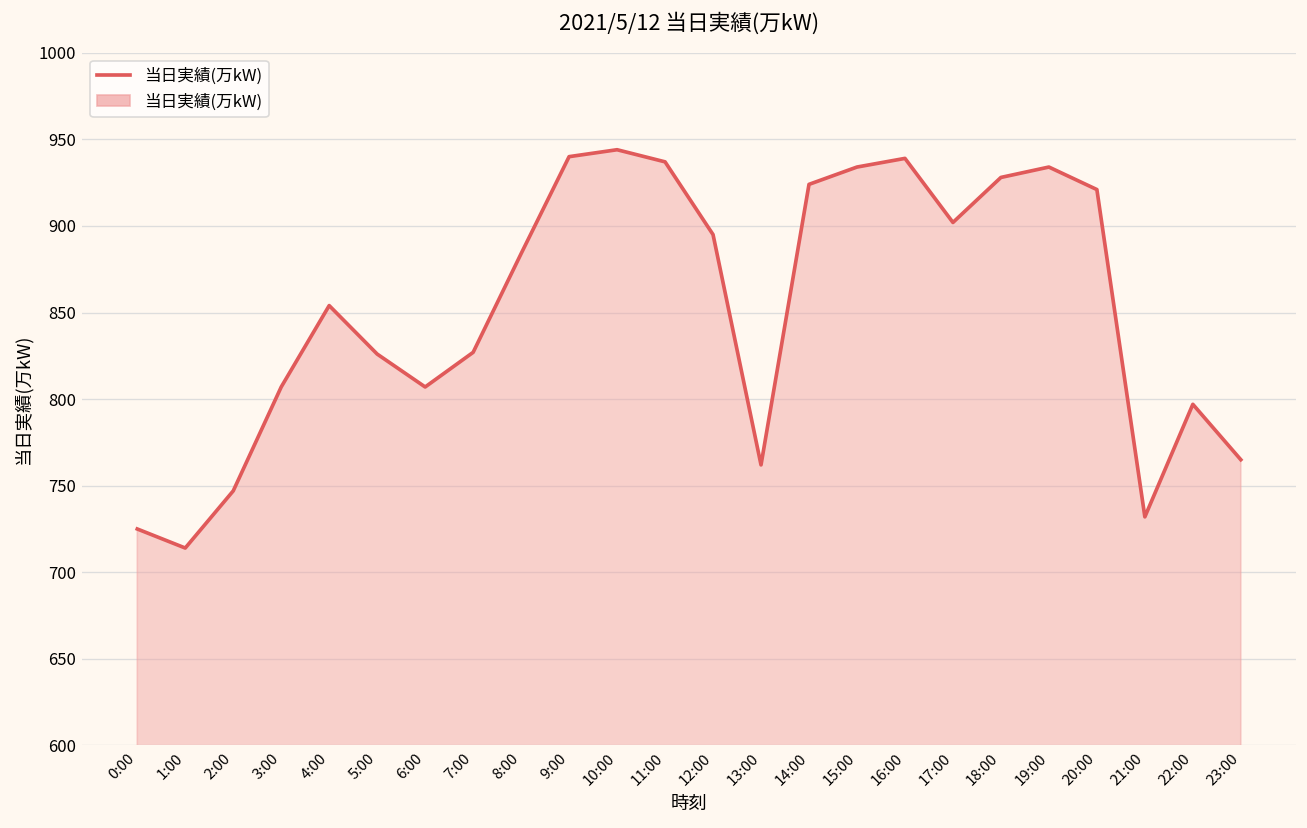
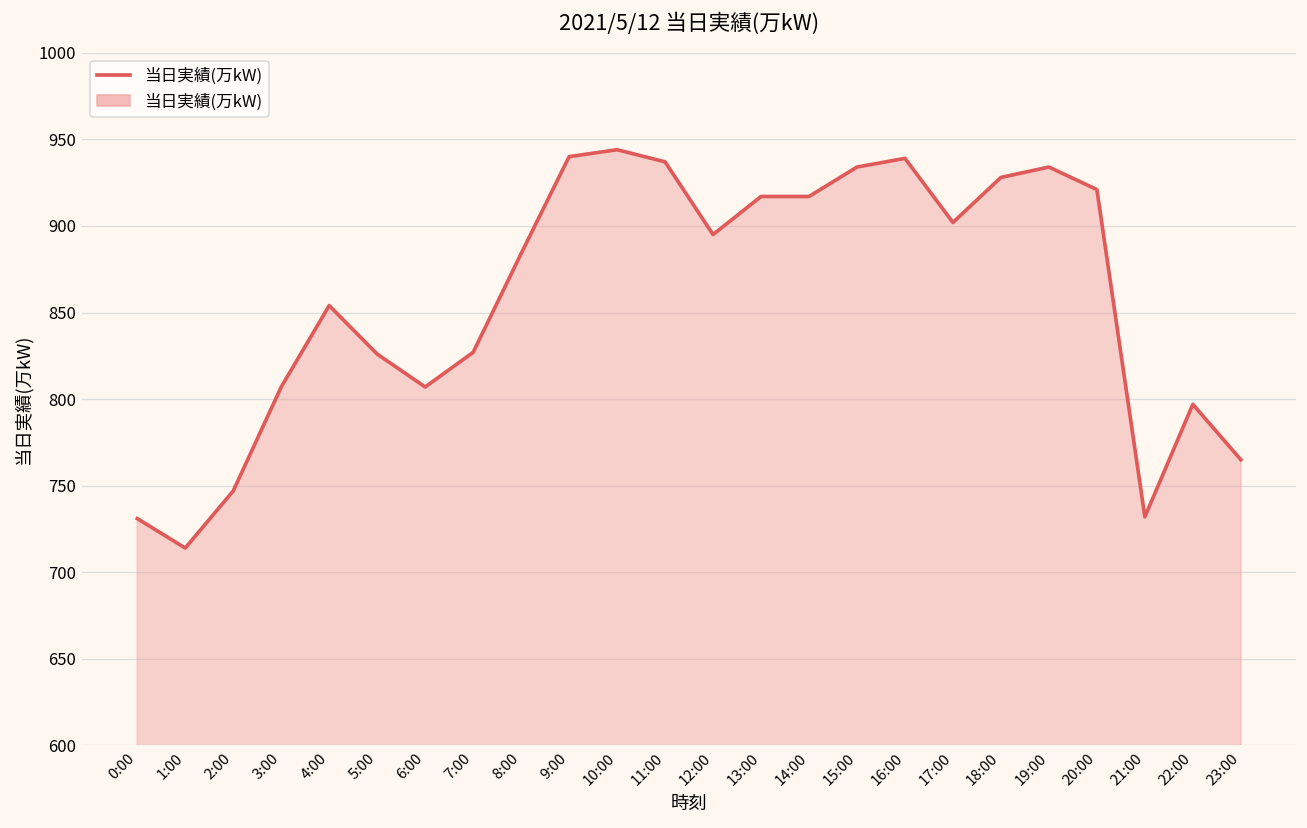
  {
-   "0:00": 725,
+   "0:00": 731,
    "1:00": 714,
    "2:00": 747,
    "3:00": 807,
    "4:00": 854,
    "5:00": 826,
    "6:00": 807,
    "7:00": 827,
    "8:00": 884,
    "9:00": 940,
    "10:00": 944,
    "11:00": 937,
    "12:00": 895,
-   "13:00": 762,
-   "14:00": 924,
+   "13:00": 917,
+   "14:00": 917,
    "15:00": 934,
    "16:00": 939,
    "17:00": 902,
    "18:00": 928,
    "19:00": 934,
    "20:00": 921,
    "21:00": 732,
    "22:00": 797,
    "23:00": 765
  }
